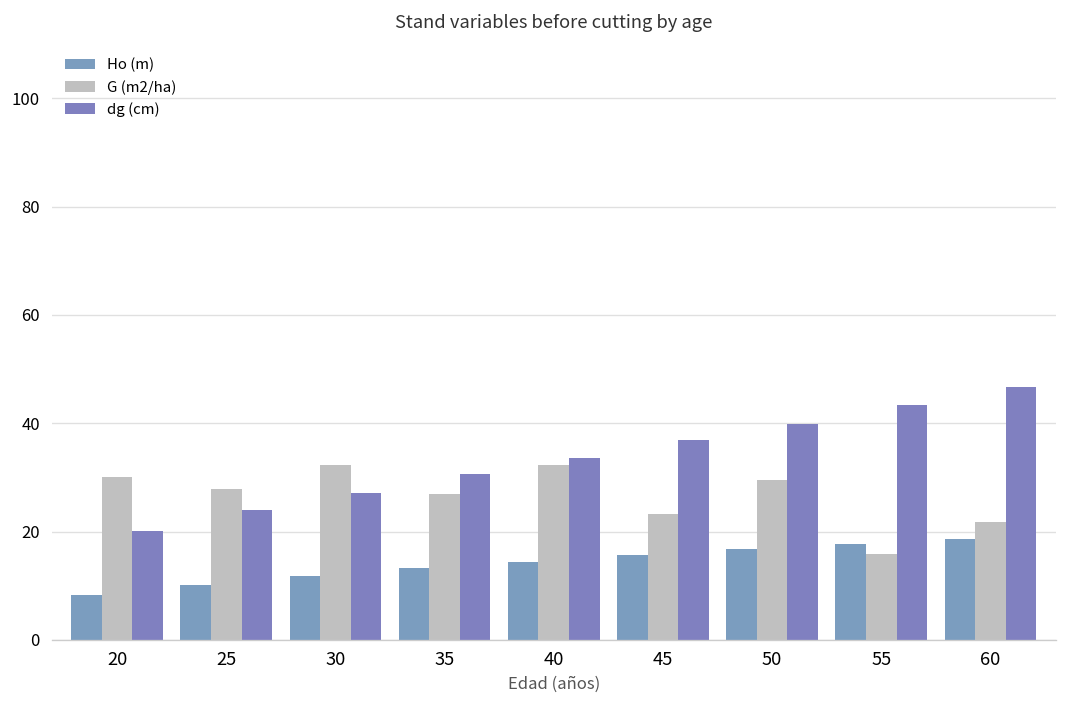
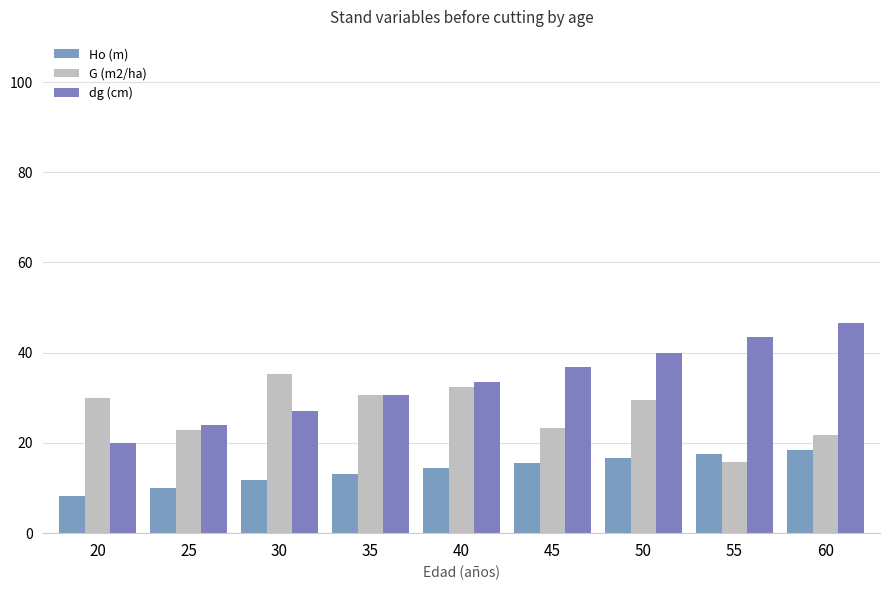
  {
    "G (m2/ha)": {
      "20": 30,
-     "25": 28,
-     "30": 32,
-     "35": 27,
+     "25": 23,
+     "30": 35,
+     "35": 31,
      "40": 32,
      "45": 23,
      "50": 30,
      "55": 16,
      "60": 22
    }
  }
